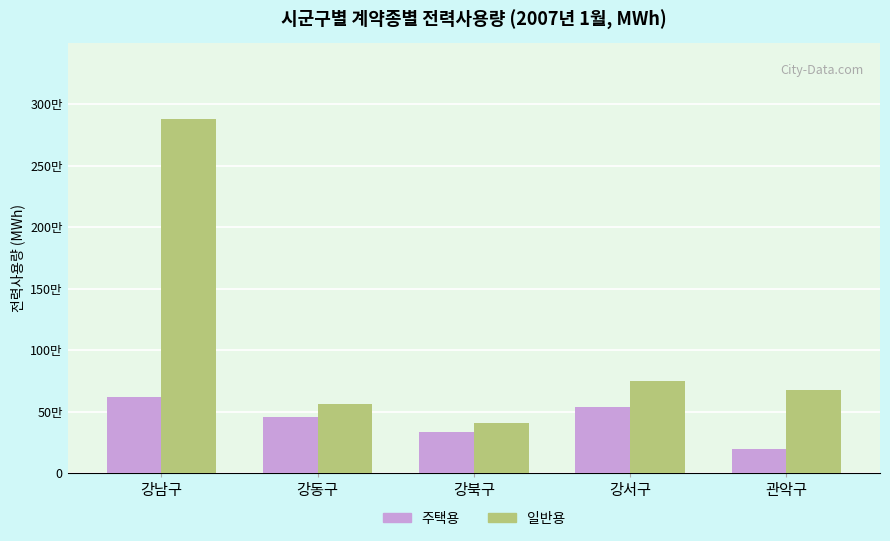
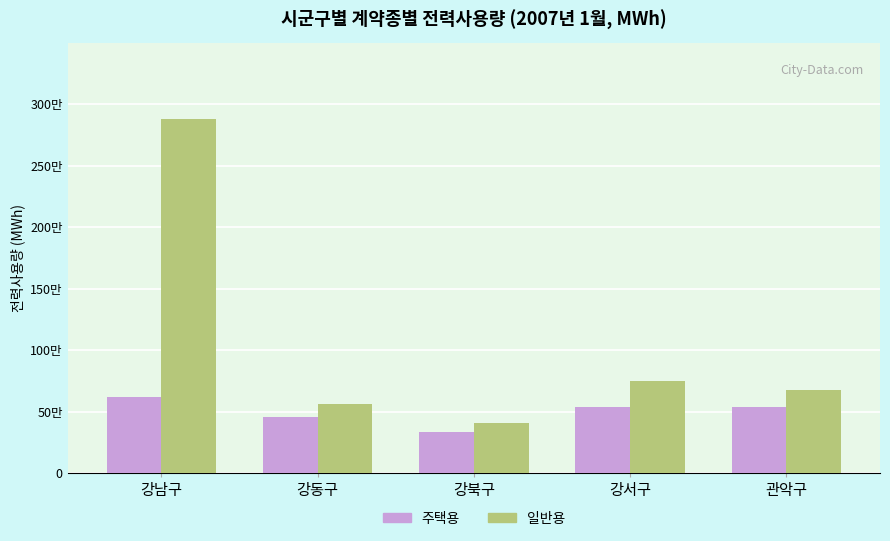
  {
    "주택용": {
      "강남구": "62만",
      "강동구": "46만",
      "강북구": "33만",
      "강서구": "54만",
-     "관악구": "20만"
+     "관악구": "54만"
    },
    "일반용": {
      "강남구": "287만",
      "강동구": "56만",
      "강북구": "41만",
      "강서구": "75만",
      "관악구": "68만"
    }
  }
